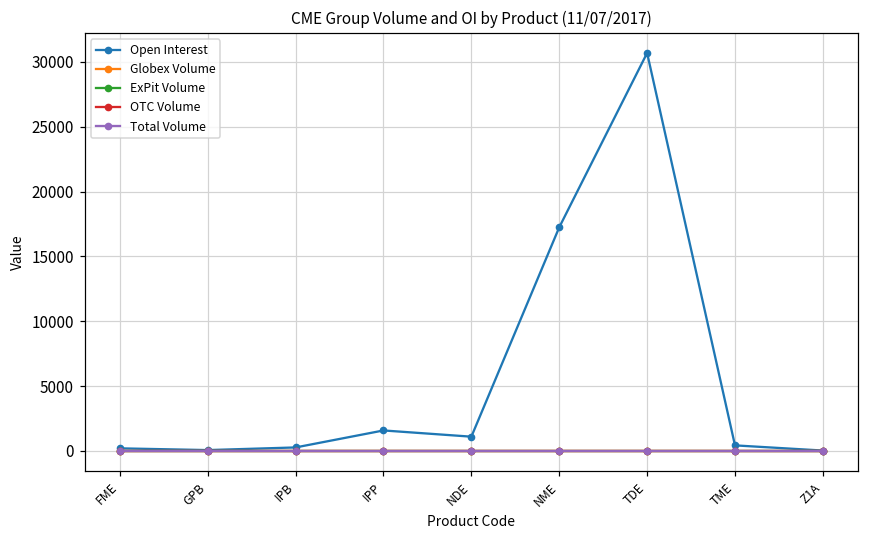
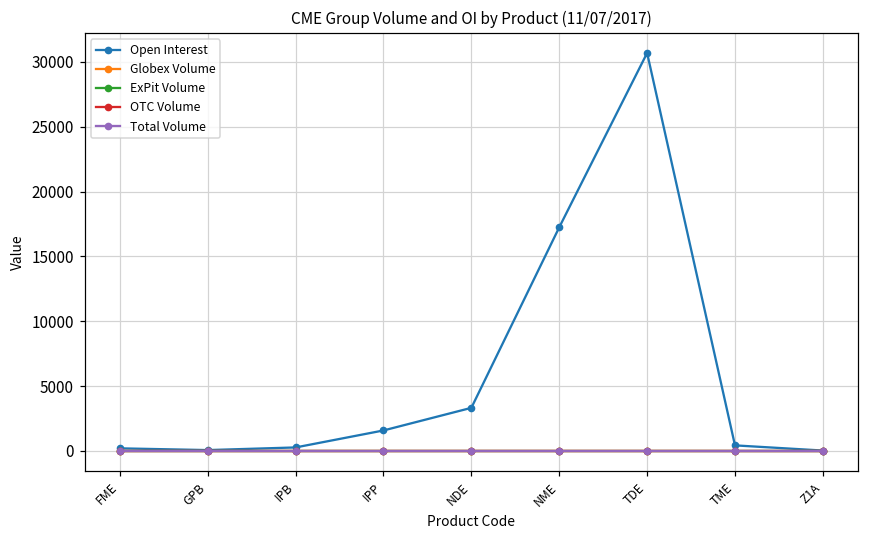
  {
    "Open Interest": {
      "IPB": 300,
      "IPP": 1600,
-     "NDE": 1100,
+     "NDE": 3300,
      "NME": 17200,
      "TDE": 30700,
      "TME": 400
    },
    "Total Volume": {
      "IPB": 0,
      "IPP": 0,
      "NDE": 0,
      "NME": 0,
      "TDE": 0,
      "TME": 0
    }
  }
